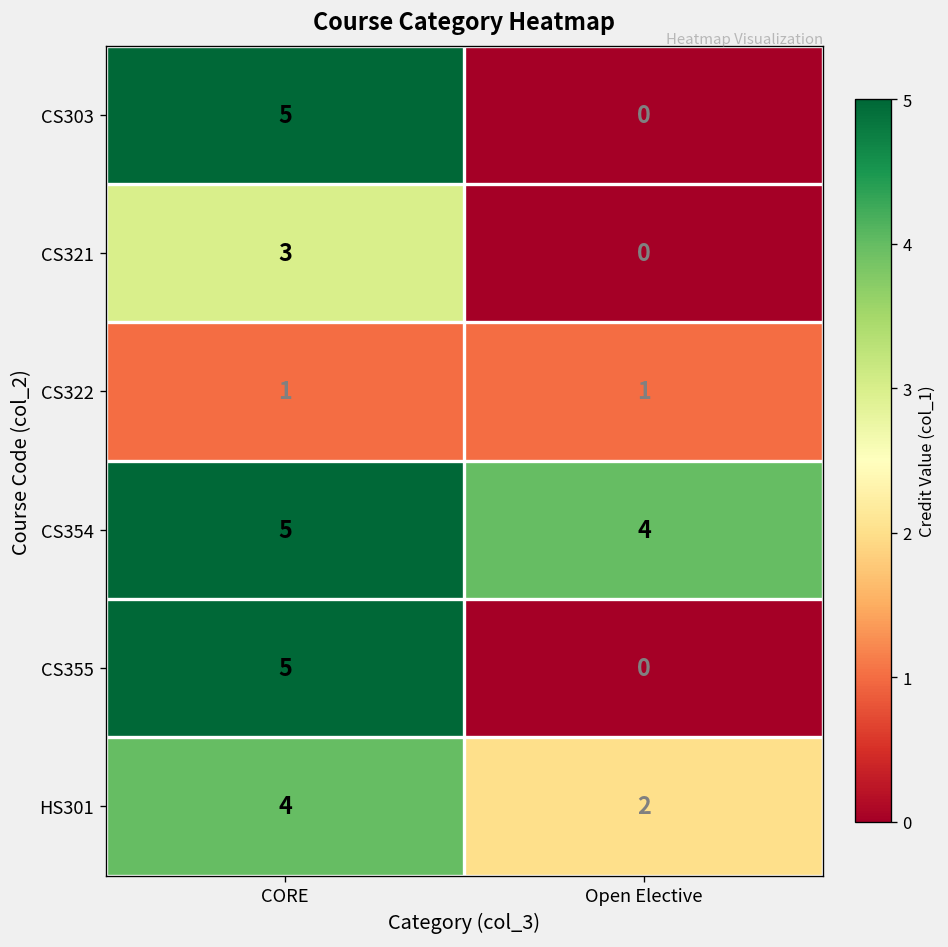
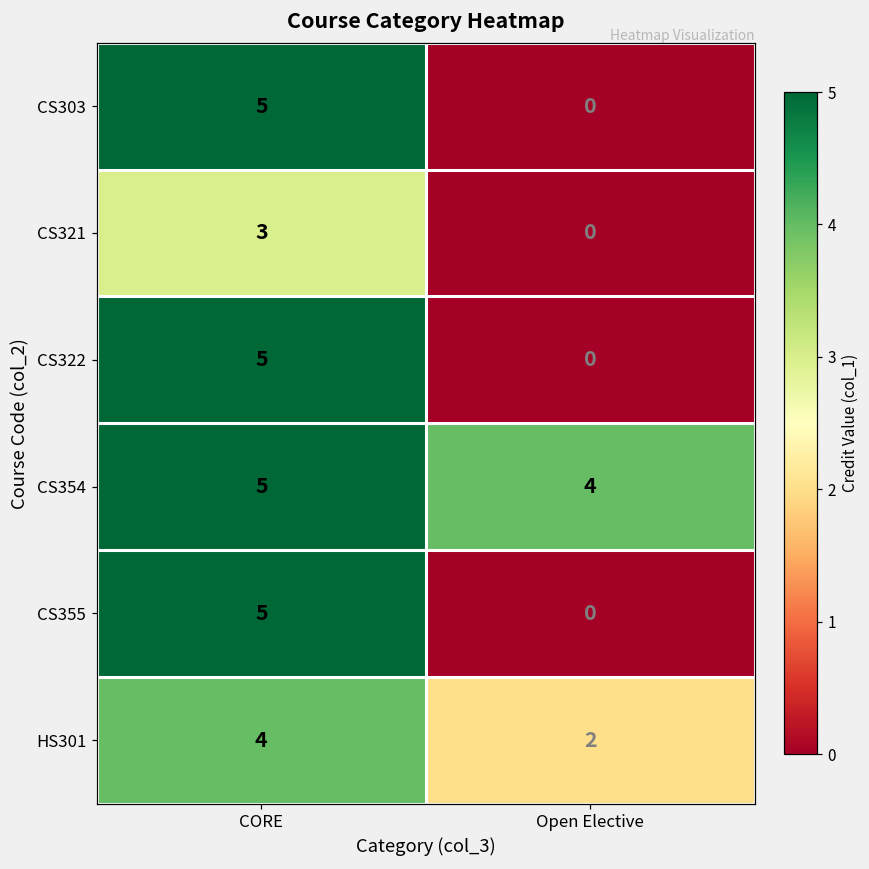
  {
    "CS303": {
      "CORE": 5,
      "Open Elective": 0
    },
    "CS321": {
      "CORE": 3,
      "Open Elective": 0
    },
    "CS322": {
-     "CORE": 1,
-     "Open Elective": 1
+     "CORE": 5,
+     "Open Elective": 0
    },
    "CS354": {
      "CORE": 5,
      "Open Elective": 4
    },
    "CS355": {
      "CORE": 5,
      "Open Elective": 0
    },
    "HS301": {
      "CORE": 4,
      "Open Elective": 2
    }
  }
